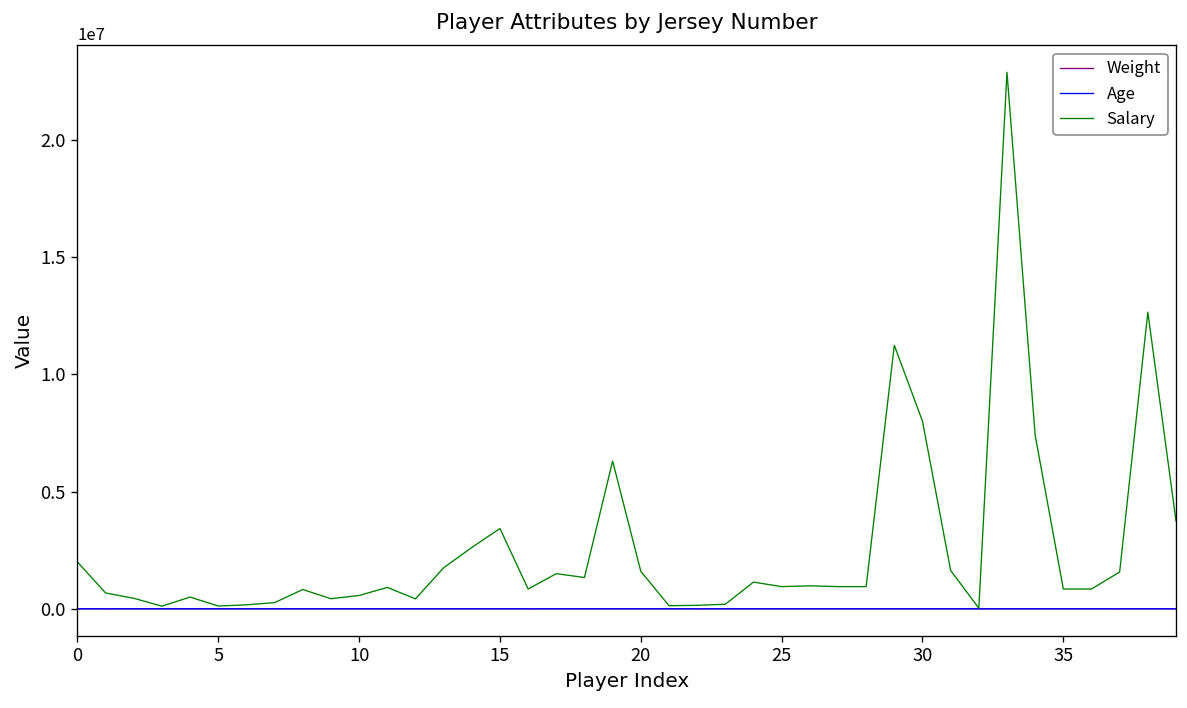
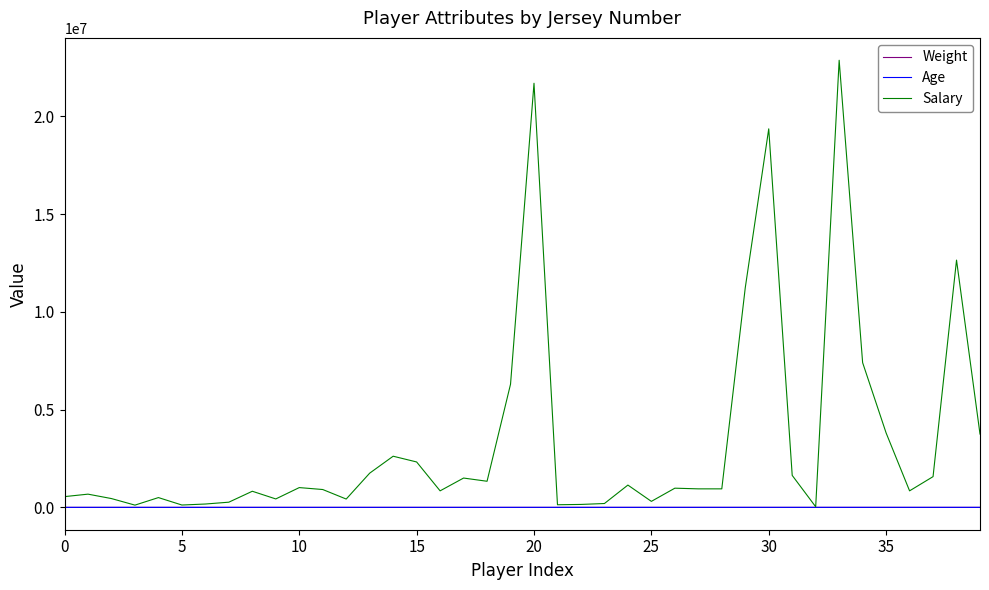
  {
    "Age": {
      "0": 0,
      "10": 0,
      "15": 0,
      "20": 0,
      "25": 0,
      "30": 0,
      "35": 0
    },
    "Salary": {
-     "0": 2000000,
-     "10": 600000,
-     "15": 3400000,
-     "20": 1600000,
-     "25": 900000,
-     "30": 8000000,
-     "35": 800000
+     "0": 600000,
+     "10": 1000000,
+     "15": 2300000,
+     "20": 21700000,
+     "25": 300000,
+     "30": 19400000,
+     "35": 3800000
    }
  }
